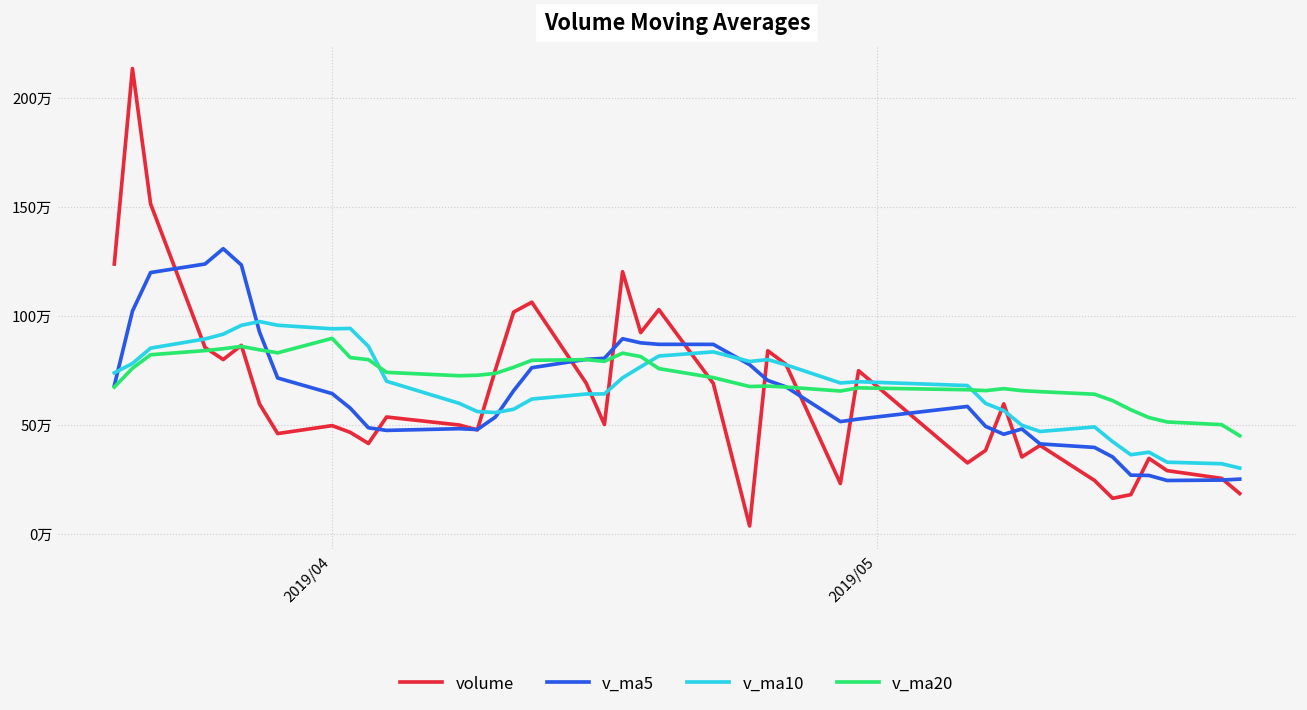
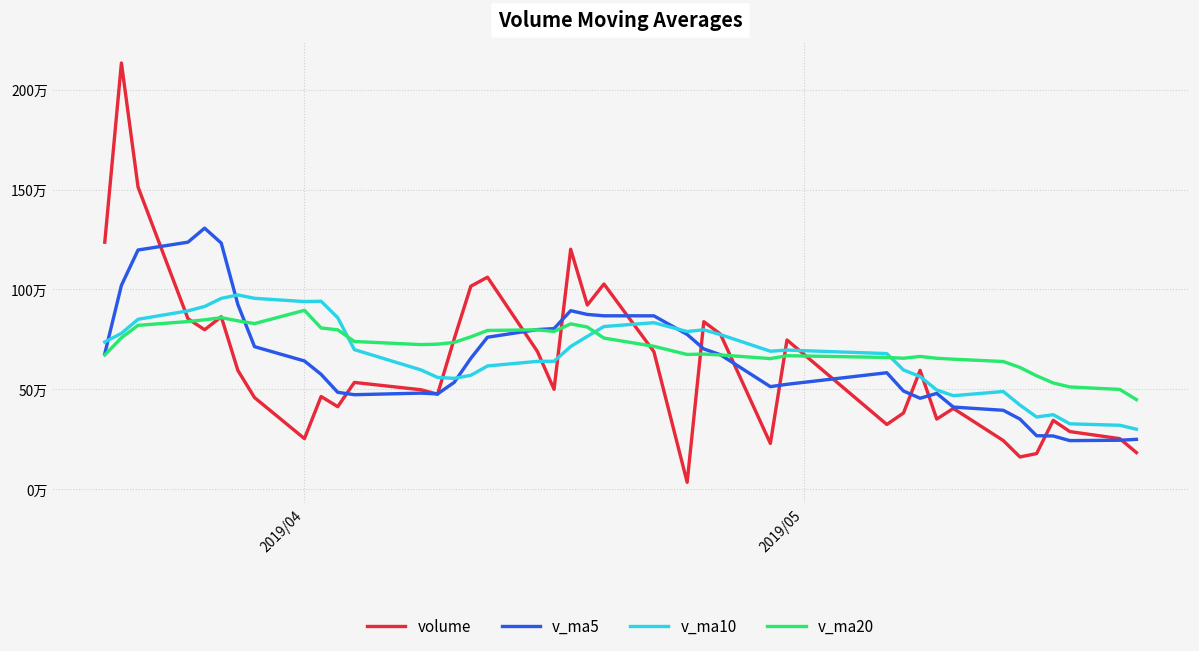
  {
    "volume": {
-     "2019/04": "50万"
+     "2019/04": "25万"
    },
    "v_ma5": {
      "2019/04": "64万"
    },
    "v_ma10": {
      "2019/04": "94万"
    },
    "v_ma20": {
      "2019/04": "90万"
    }
  }
